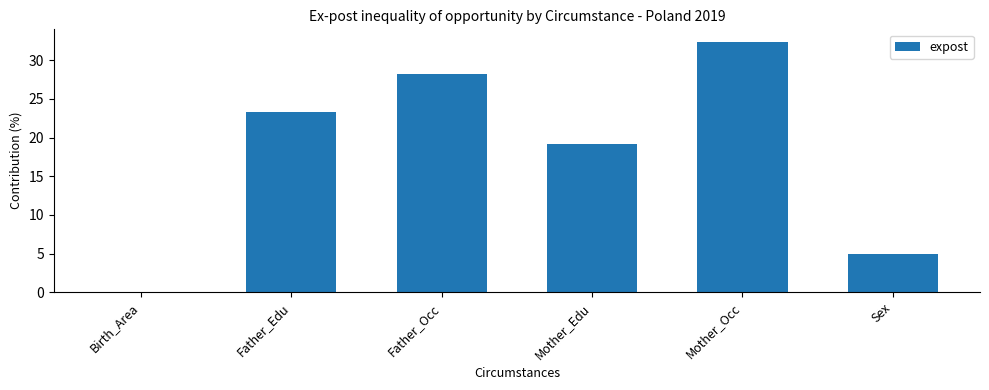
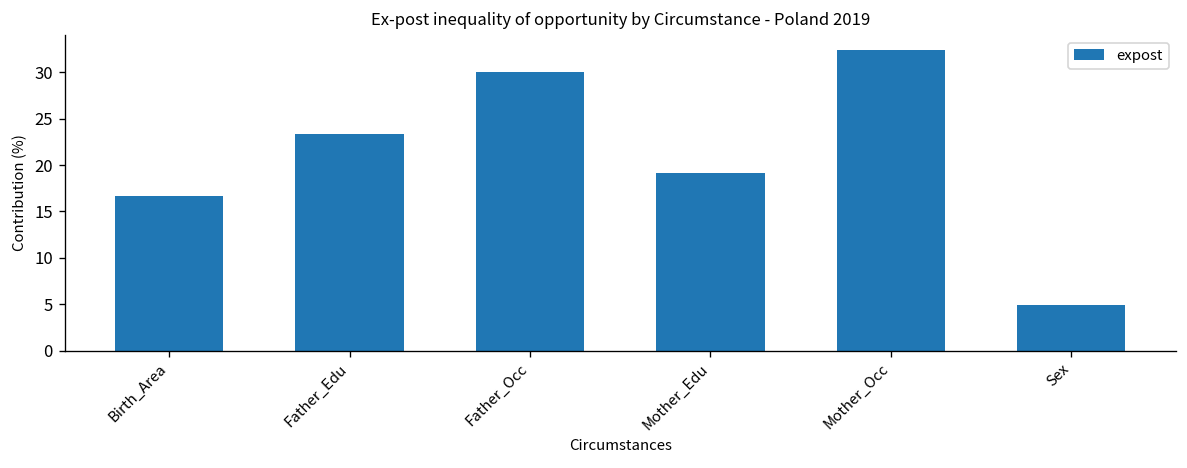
  {
-   "Birth_Area": 0,
+   "Birth_Area": 17,
    "Father_Edu": 23,
-   "Father_Occ": 28,
+   "Father_Occ": 30,
    "Mother_Edu": 19,
    "Mother_Occ": 32,
    "Sex": 5
  }
